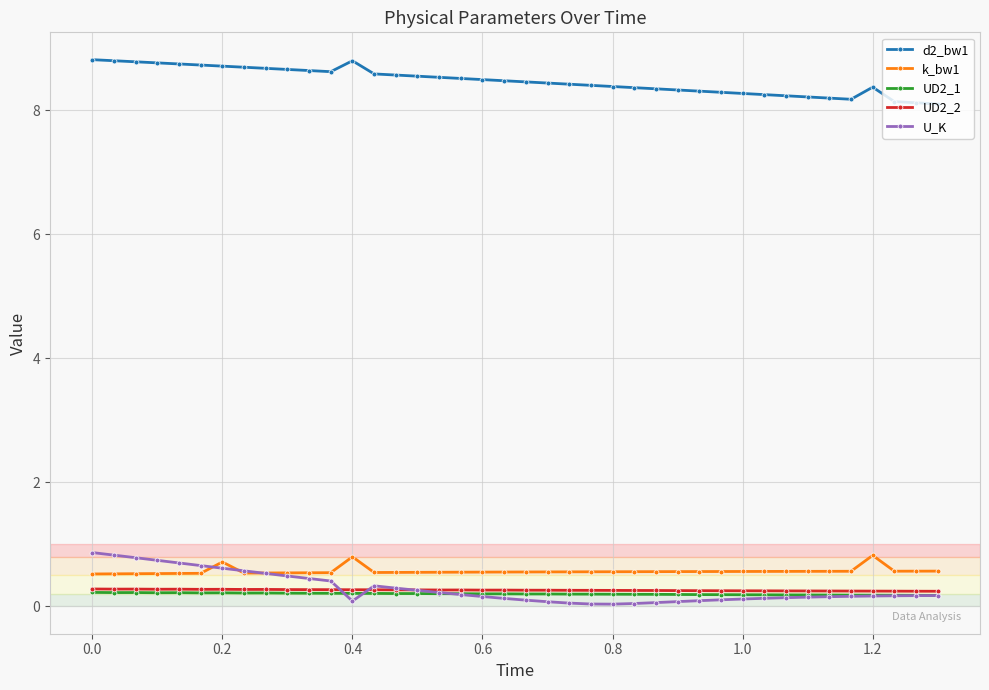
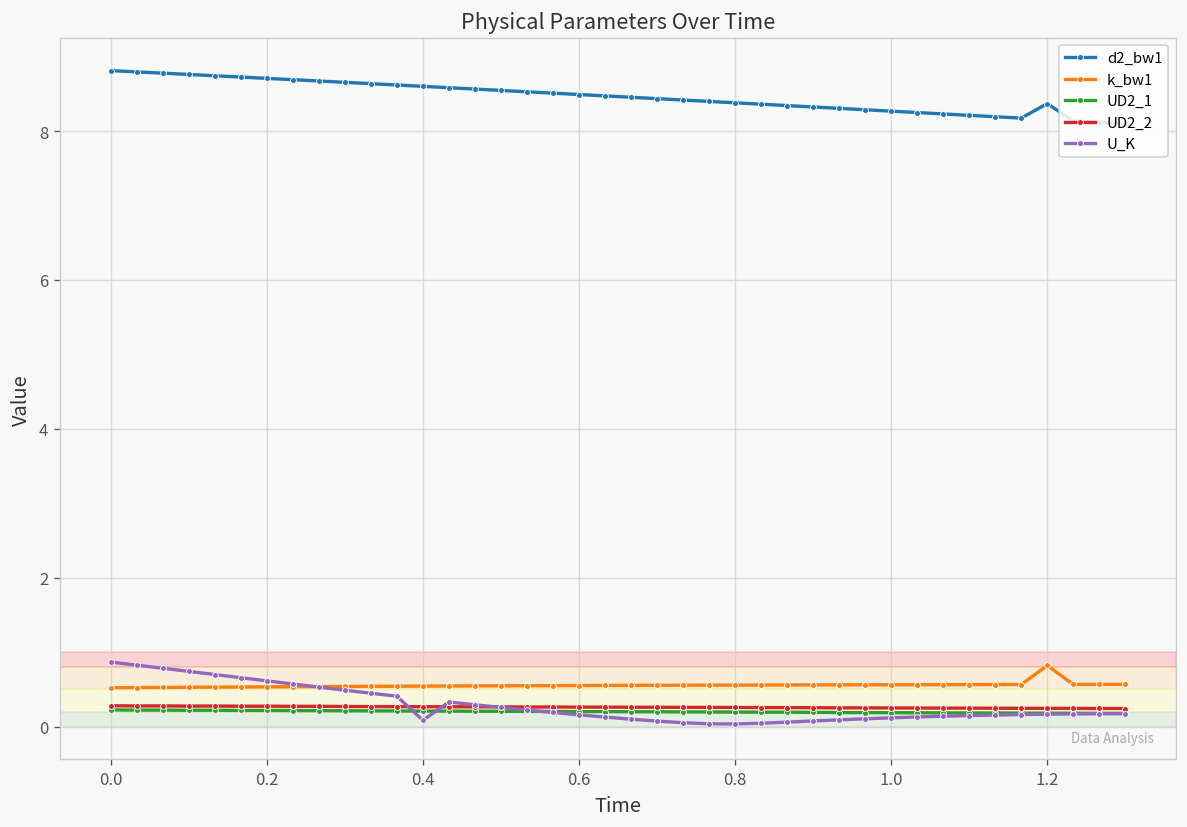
  {
    "d2_bw1": {
      "0.0": 8.8,
      "0.2": 8.7,
-     "0.4": 8.8,
+     "0.4": 8.6,
      "0.6": 8.5,
      "0.8": 8.4,
      "1.0": 8.3,
      "1.2": 8.4
    },
    "k_bw1": {
      "0.0": 0.5,
-     "0.2": 0.7,
-     "0.4": 0.8,
+     "0.2": 0.5,
+     "0.4": 0.5,
      "0.6": 0.6,
      "0.8": 0.6,
      "1.0": 0.6,
      "1.2": 0.8
    },
    "UD2_1": {
      "0.0": 0.2,
      "0.2": 0.2,
      "0.4": 0.2,
      "0.6": 0.2,
      "0.8": 0.2,
      "1.0": 0.2
    },
    "UD2_2": {
      "0.0": 0.3,
      "0.2": 0.3,
      "0.4": 0.3,
      "0.6": 0.3,
      "0.8": 0.3,
      "1.0": 0.3,
      "1.2": 0.2
    },
    "U_K": {
      "0.0": 0.9,
      "0.2": 0.6,
      "0.4": 0.1,
      "0.6": 0.2,
      "0.8": 0.0,
      "1.0": 0.1
    }
  }
